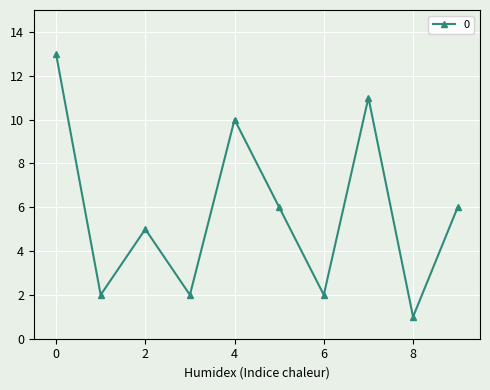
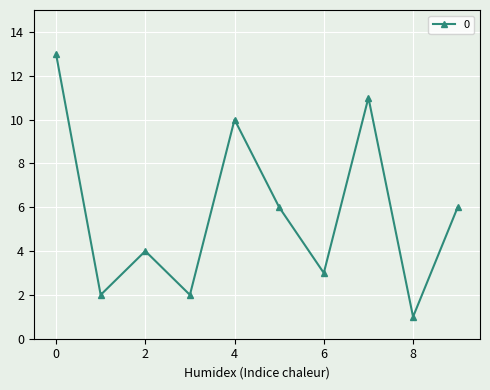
  {
    "0": 13,
-   "2": 5,
+   "2": 4,
    "4": 10,
-   "6": 2,
+   "6": 3,
    "8": 1
  }
